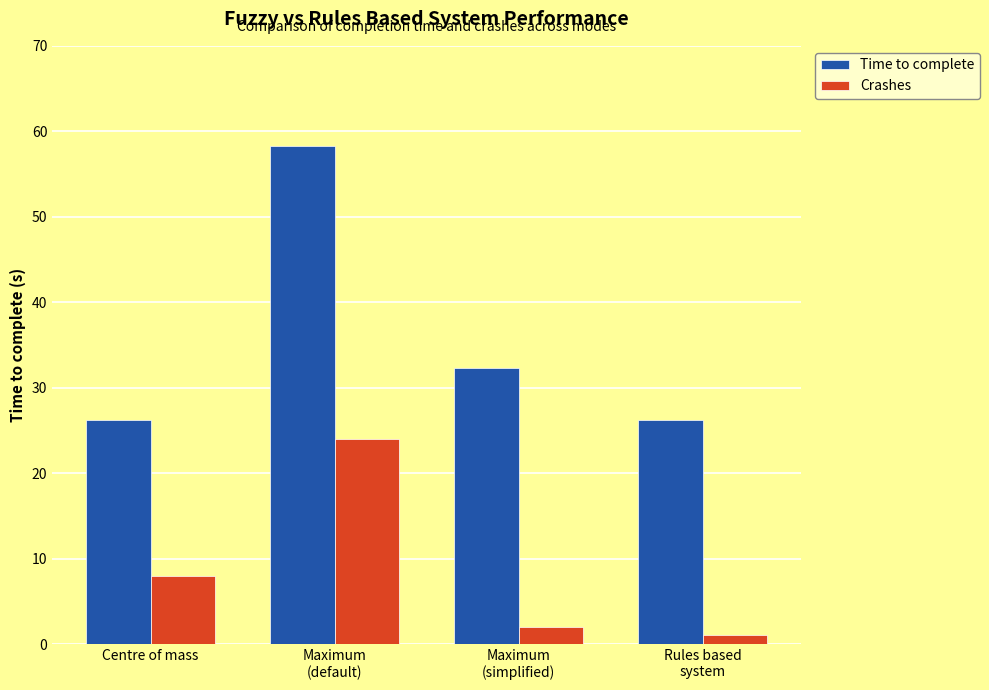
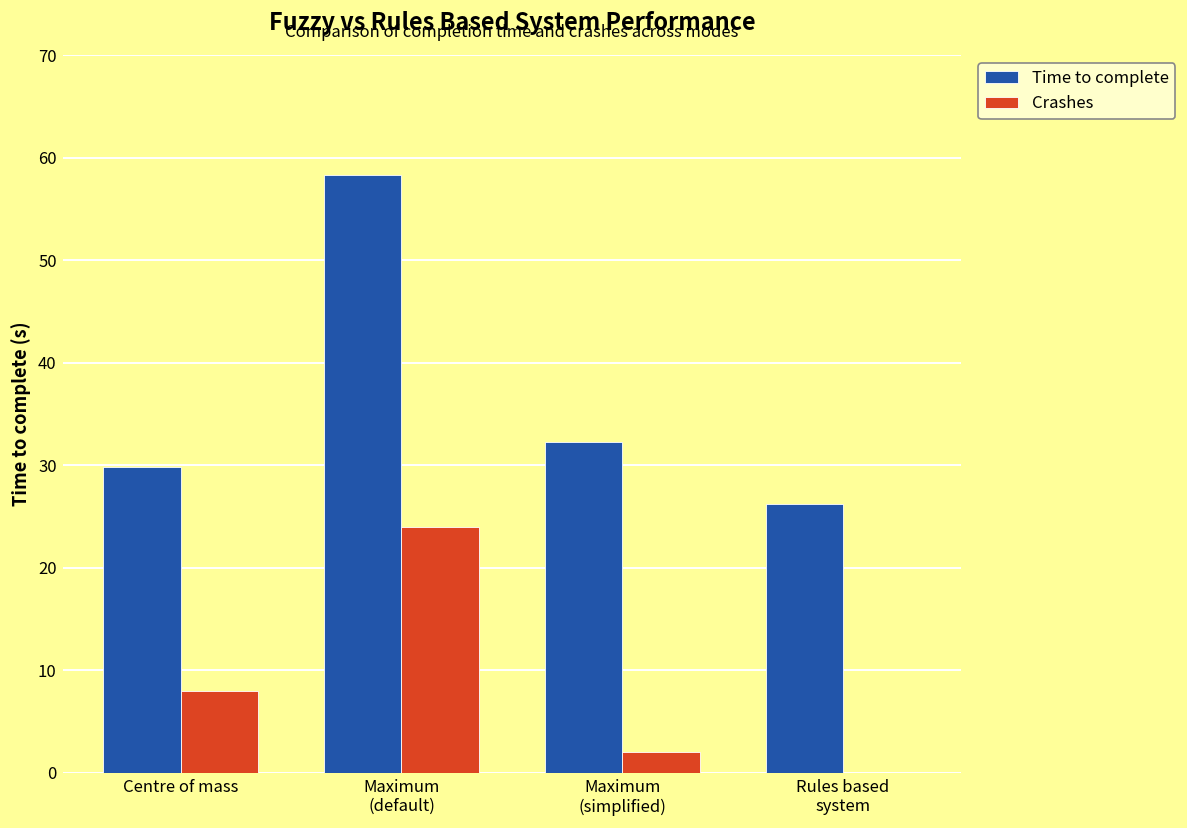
  {
    "Time to complete": {
-     "Centre of mass": 26,
+     "Centre of mass": 30,
      "Maximum (default)": 58,
      "Maximum (simplified)": 32,
      "Rules based system": 26
    },
    "Crashes": {
      "Centre of mass": 8,
      "Maximum (default)": 24,
      "Maximum (simplified)": 2,
-     "Rules based system": 1
+     "Rules based system": 0
    }
  }
